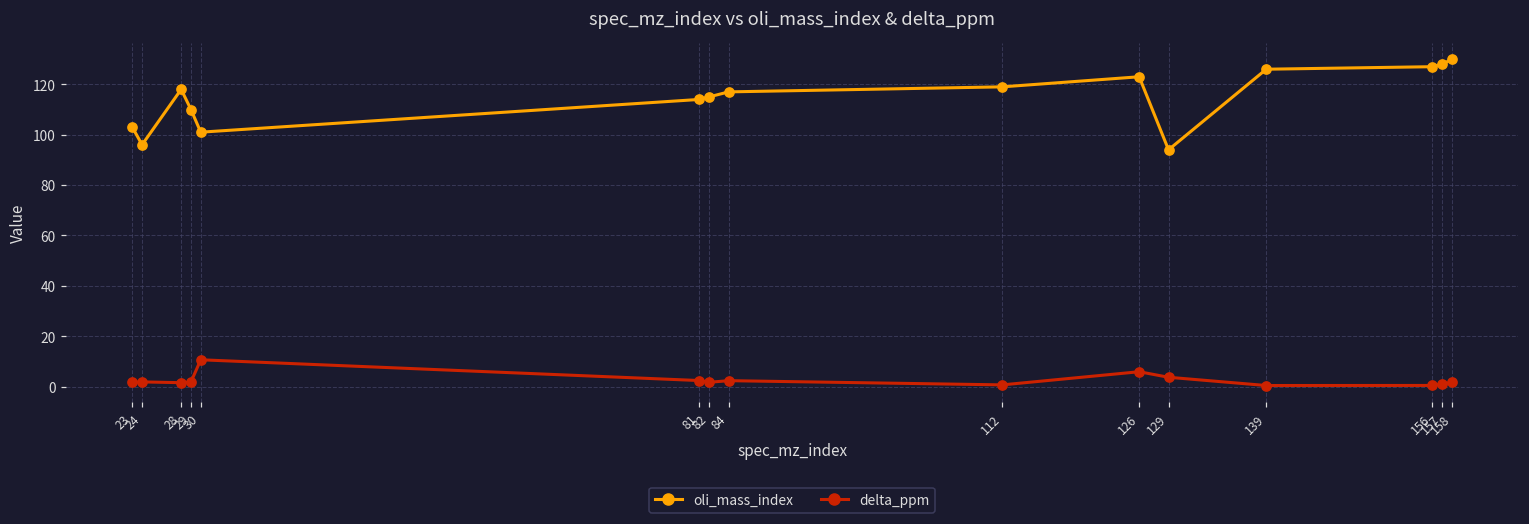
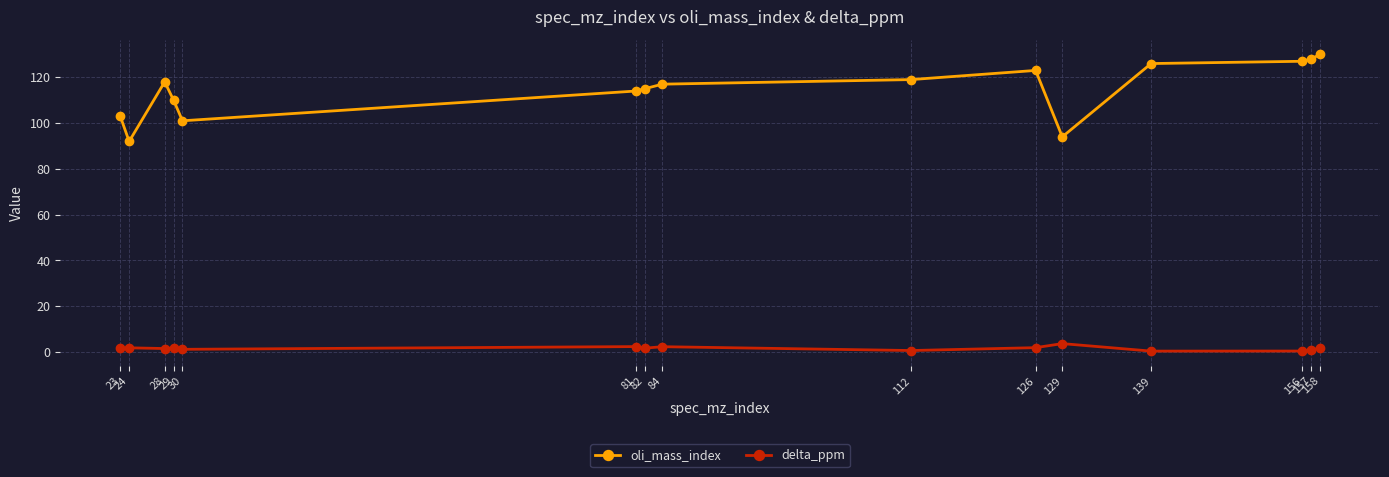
  {
    "oli_mass_index": {
      "23": 103,
-     "24": 96,
+     "24": 92,
      "28": 118,
      "29": 110,
      "30": 101,
      "81": 114,
      "82": 115,
      "84": 117,
      "112": 119,
      "126": 123,
      "129": 94,
      "139": 126,
      "156": 127,
      "157": 128,
      "158": 130
    },
    "delta_ppm": {
      "23": 2,
      "24": 2,
      "28": 2,
      "29": 2,
-     "30": 11,
+     "30": 1,
      "81": 2,
      "82": 2,
      "84": 2,
      "112": 1,
-     "126": 6,
+     "126": 2,
      "129": 4,
      "139": 0,
      "156": 0,
      "157": 1,
      "158": 2
    }
  }
